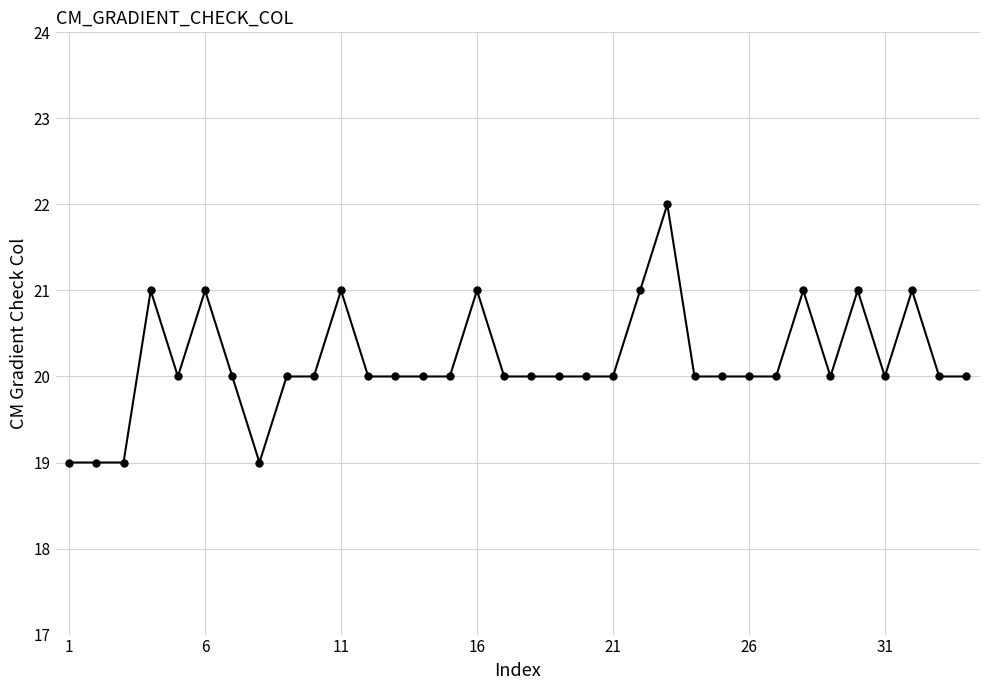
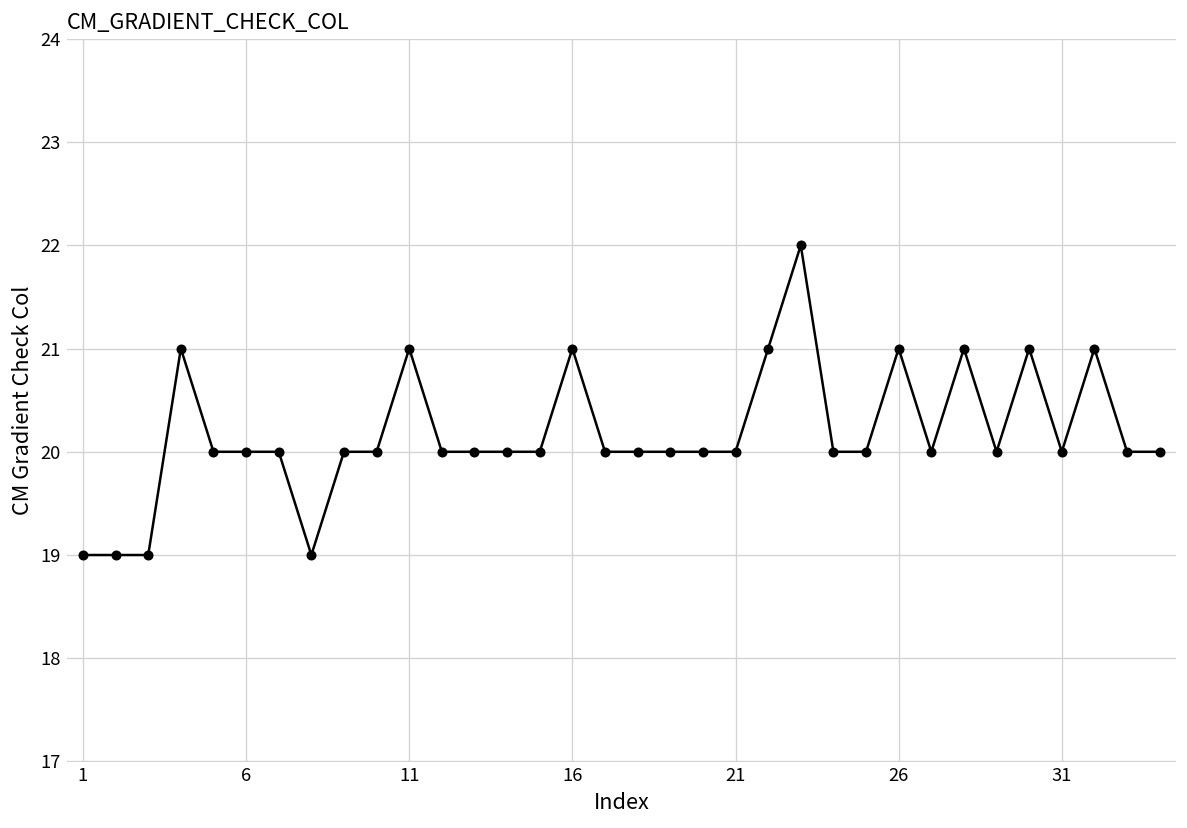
  {
    "1": 19,
-   "6": 21,
+   "6": 20,
    "11": 21,
    "16": 21,
    "21": 20,
-   "26": 20,
+   "26": 21,
    "31": 20
  }
